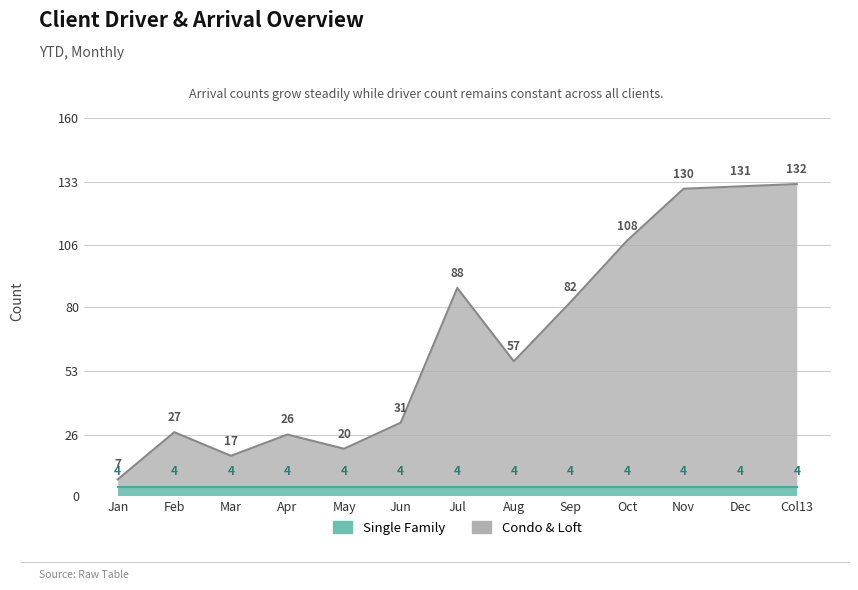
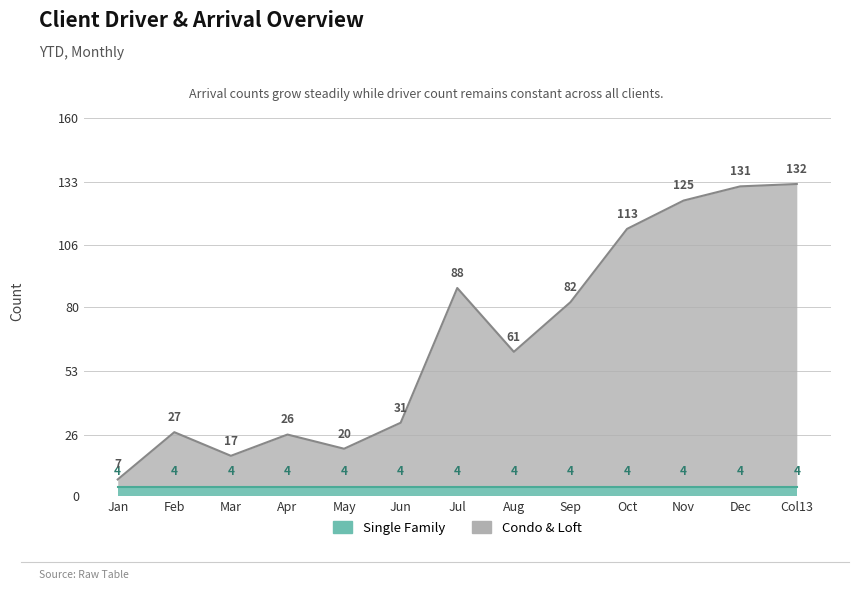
  {
    "Single Family": {
      "Feb": 4,
      "Mar": 4,
      "Apr": 4,
      "May": 4,
      "Jun": 4,
      "Jul": 4,
      "Aug": 4,
      "Sep": 4,
      "Oct": 4,
      "Nov": 4,
      "Dec": 4,
      "Col13": 4
    },
    "Condo & Loft": {
      "Feb": 27,
      "Mar": 17,
      "Apr": 26,
      "May": 20,
      "Jun": 31,
      "Jul": 88,
-     "Aug": 57,
+     "Aug": 61,
      "Sep": 82,
-     "Oct": 108,
-     "Nov": 130,
+     "Oct": 113,
+     "Nov": 125,
      "Dec": 131,
      "Col13": 132
    }
  }
